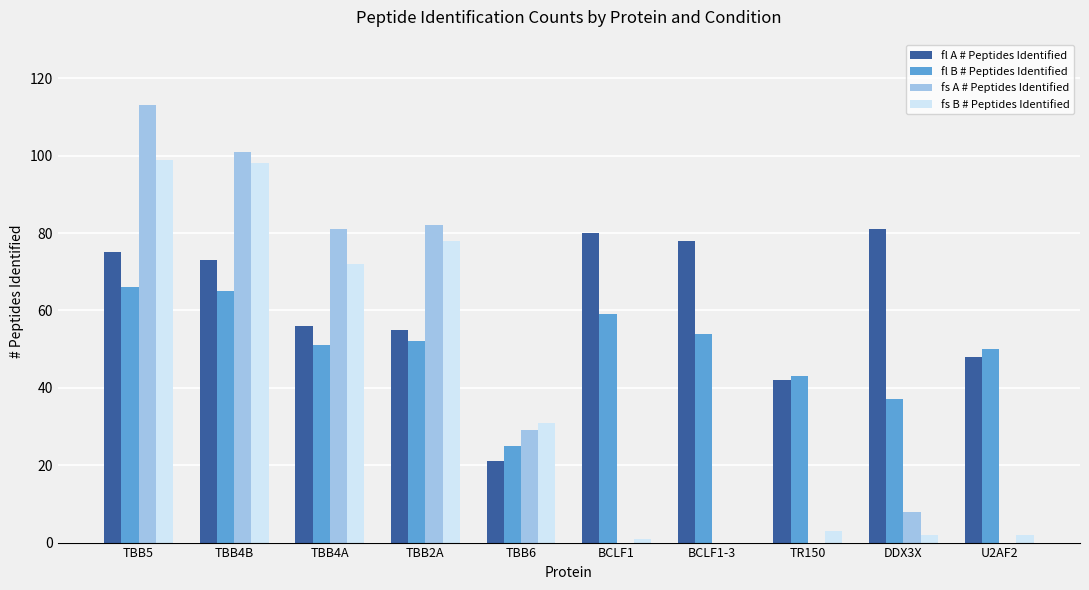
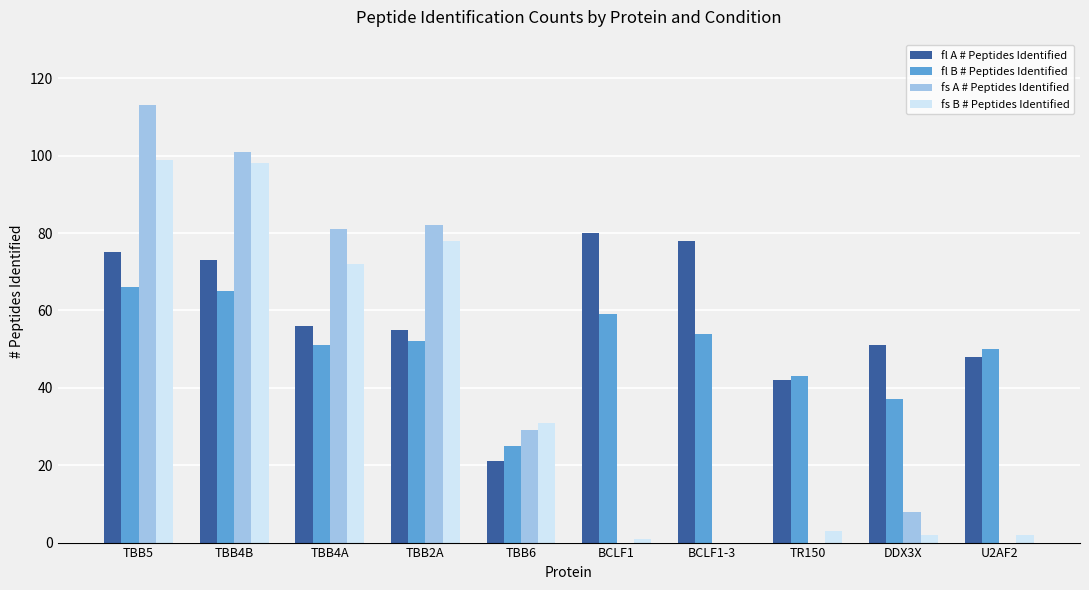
  {
    "fl A # Peptides Identified": {
      "TBB5": 75,
      "TBB4B": 73,
      "TBB4A": 56,
      "TBB2A": 55,
      "TBB6": 21,
      "BCLF1": 80,
      "BCLF1-3": 78,
      "TR150": 42,
-     "DDX3X": 81,
+     "DDX3X": 51,
      "U2AF2": 48
    },
    "fl B # Peptides Identified": {
      "TBB5": 66,
      "TBB4B": 65,
      "TBB4A": 51,
      "TBB2A": 52,
      "TBB6": 25,
      "BCLF1": 59,
      "BCLF1-3": 54,
      "TR150": 43,
      "DDX3X": 37,
      "U2AF2": 50
    },
    "fs A # Peptides Identified": {
      "TBB5": 113,
      "TBB4B": 101,
      "TBB4A": 81,
      "TBB2A": 82,
      "TBB6": 29,
      "BCLF1": 0,
      "BCLF1-3": 0,
      "TR150": 0,
      "DDX3X": 8,
      "U2AF2": 0
    },
    "fs B # Peptides Identified": {
      "TBB5": 99,
      "TBB4B": 98,
      "TBB4A": 72,
      "TBB2A": 78,
      "TBB6": 31,
      "BCLF1": 1,
      "BCLF1-3": 0,
      "TR150": 3,
      "DDX3X": 2,
      "U2AF2": 2
    }
  }
